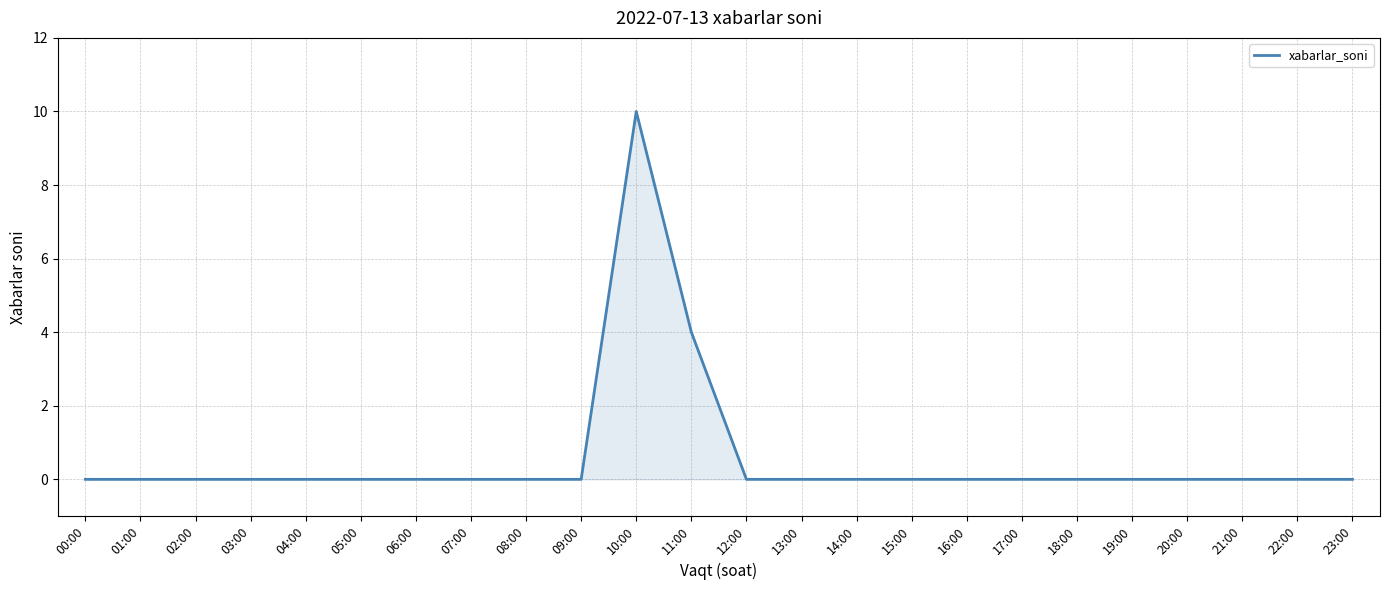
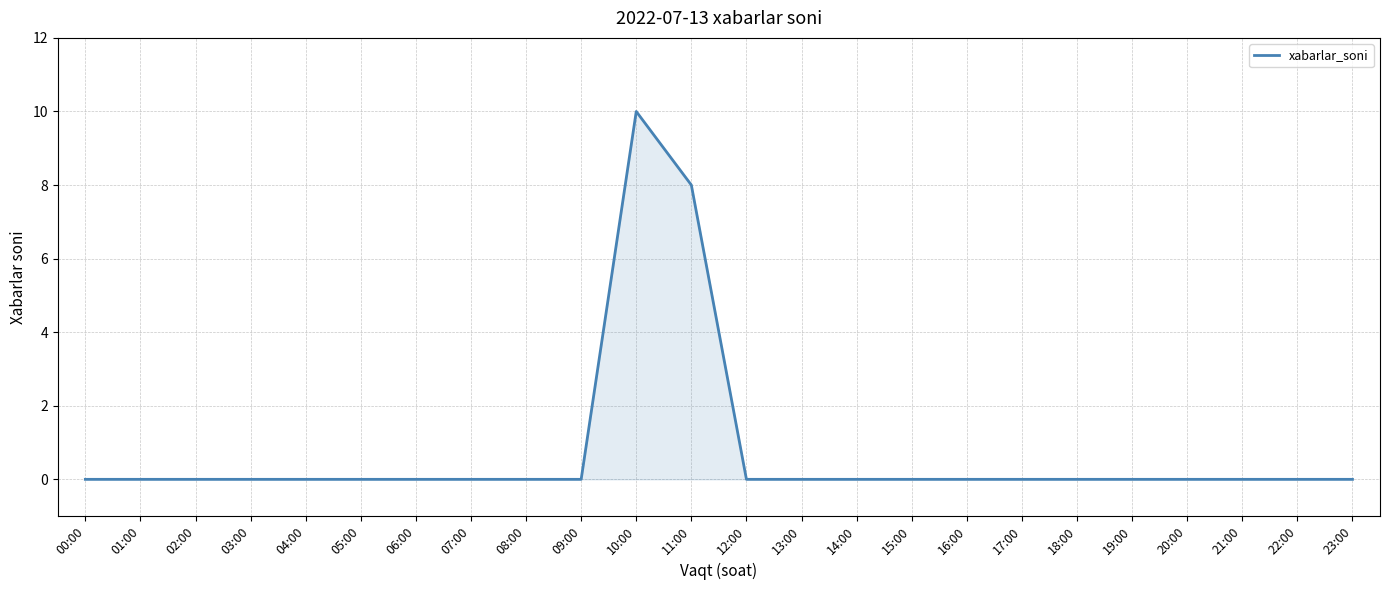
  {
    "00:00": 0,
    "01:00": 0,
    "02:00": 0,
    "03:00": 0,
    "04:00": 0,
    "05:00": 0,
    "06:00": 0,
    "07:00": 0,
    "08:00": 0,
    "09:00": 0,
    "10:00": 10,
-   "11:00": 4,
+   "11:00": 8,
    "12:00": 0,
    "13:00": 0,
    "14:00": 0,
    "15:00": 0,
    "16:00": 0,
    "17:00": 0,
    "18:00": 0,
    "19:00": 0,
    "20:00": 0,
    "21:00": 0,
    "22:00": 0,
    "23:00": 0
  }
